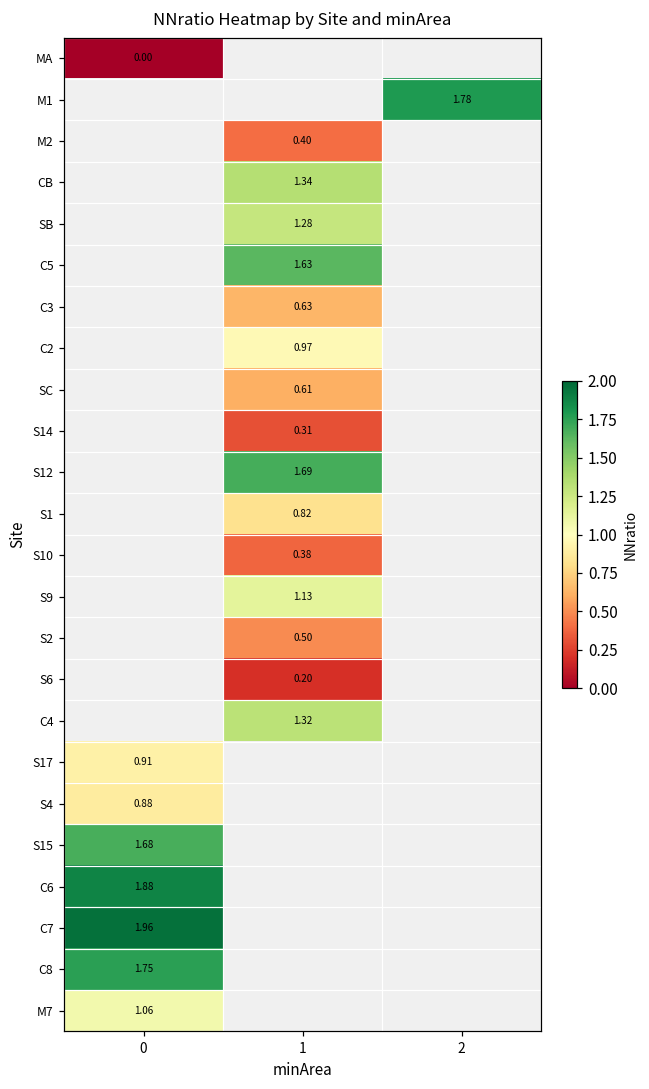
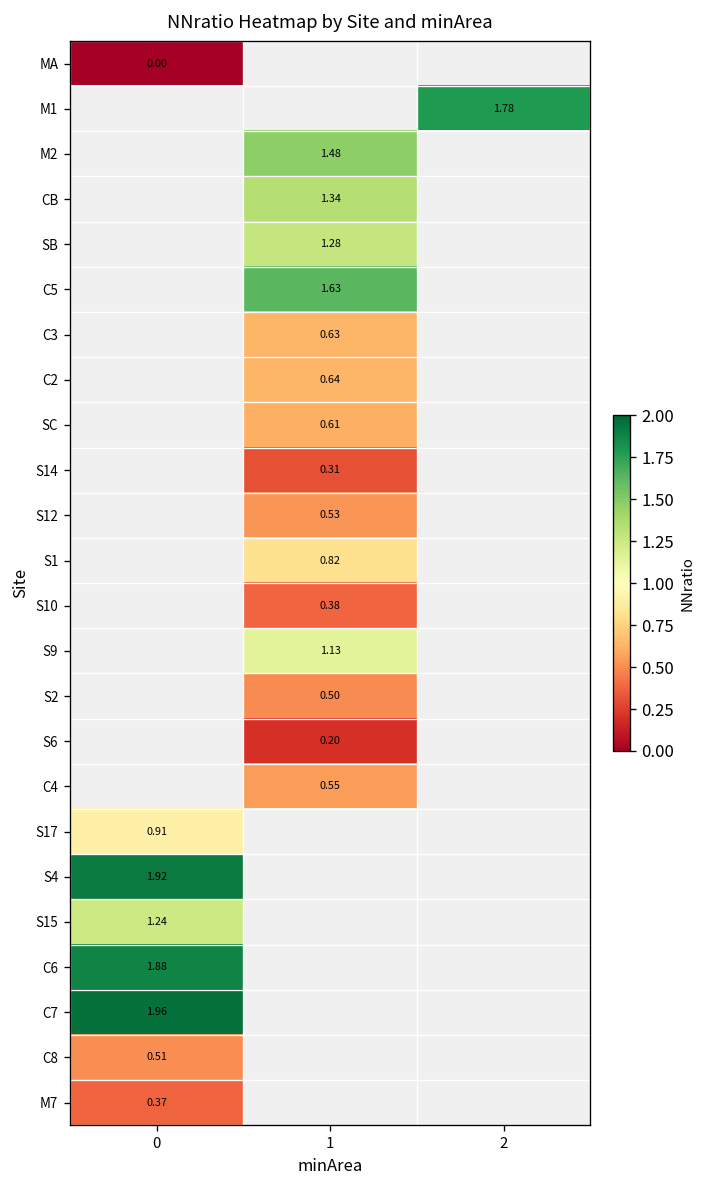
  {
    "MA": {
      "0": 0.00
    },
    "M1": {
      "2": 1.78
    },
    "M2": {
-     "1": 0.40
+     "1": 1.48
    },
    "CB": {
      "1": 1.34
    },
    "SB": {
      "1": 1.28
    },
    "C5": {
      "1": 1.63
    },
    "C3": {
      "1": 0.63
    },
    "C2": {
-     "1": 0.97
+     "1": 0.64
    },
    "SC": {
      "1": 0.61
    },
    "S14": {
      "1": 0.31
    },
    "S12": {
-     "1": 1.69
+     "1": 0.53
    },
    "S1": {
      "1": 0.82
    },
    "S10": {
      "1": 0.38
    },
    "S9": {
      "1": 1.13
    },
    "S2": {
      "1": 0.50
    },
    "S6": {
      "1": 0.20
    },
    "C4": {
-     "1": 1.32
+     "1": 0.55
    },
    "S17": {
      "0": 0.91
    },
    "S4": {
-     "0": 0.88
+     "0": 1.92
    },
    "S15": {
-     "0": 1.68
+     "0": 1.24
    },
    "C6": {
      "0": 1.88
    },
    "C7": {
      "0": 1.96
    },
    "C8": {
-     "0": 1.75
+     "0": 0.51
    },
    "M7": {
-     "0": 1.06
+     "0": 0.37
    }
  }
